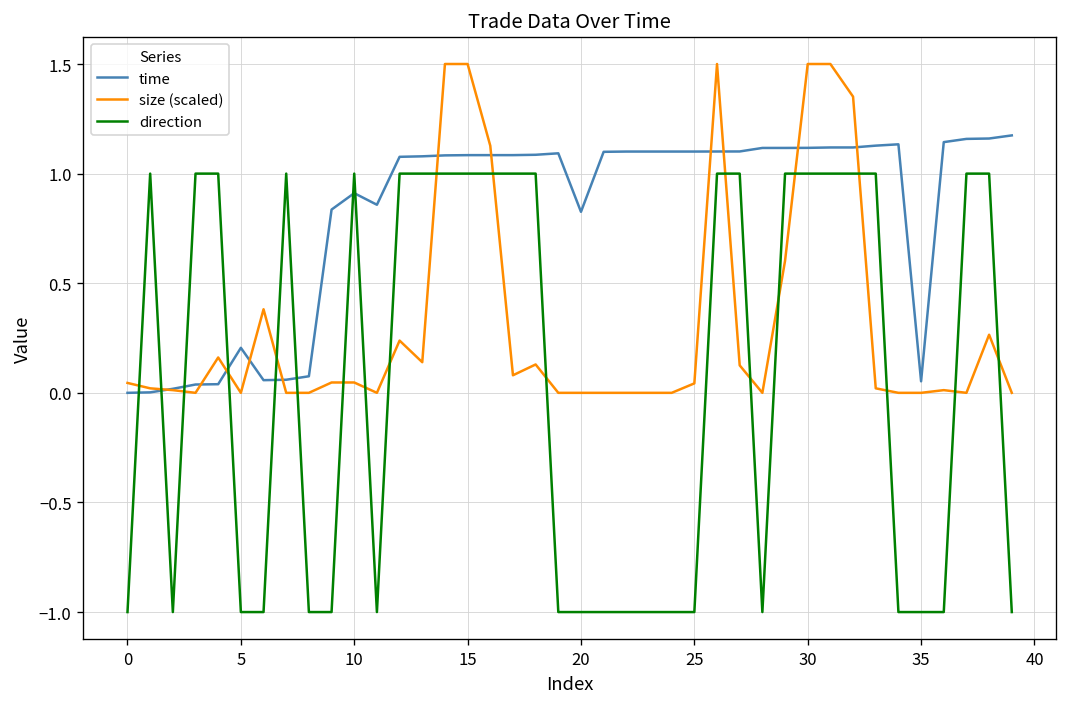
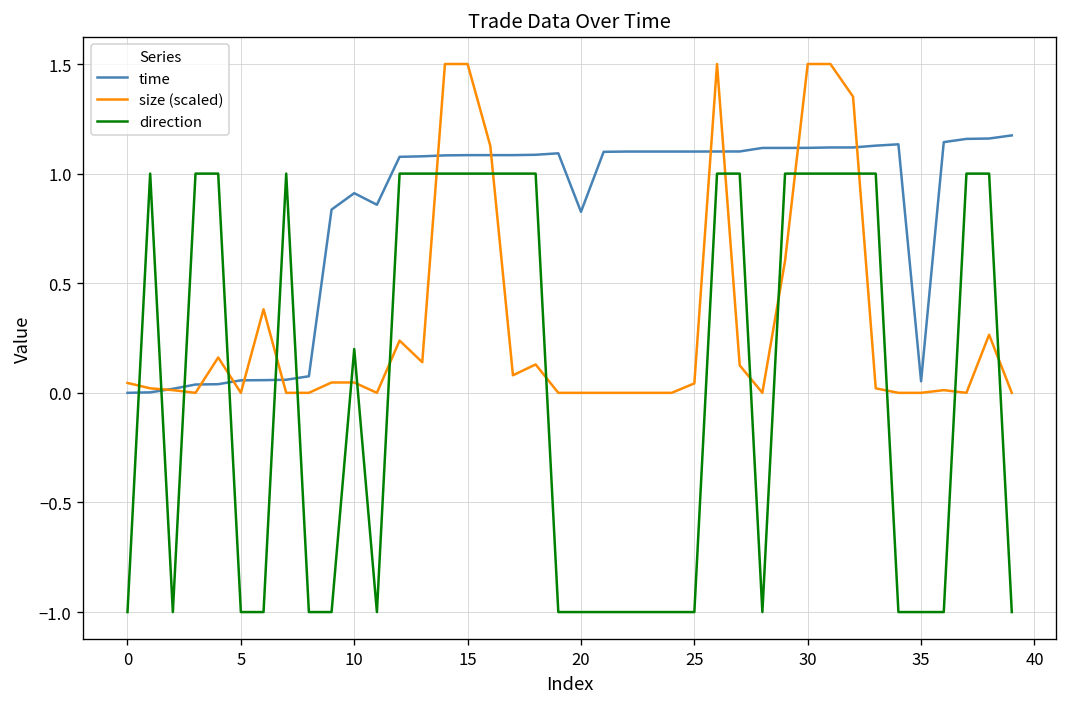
  {
    "time": {
      "0": 0.00,
-     "5": 0.21,
+     "5": 0.06,
      "10": 0.91,
      "15": 1.08,
      "20": 0.83,
      "25": 1.10,
      "30": 1.12,
      "35": 0.05
    },
    "size (scaled)": {
      "0": 0.05,
      "5": 0.00,
      "10": 0.05,
      "15": 1.50,
      "20": 0.00,
      "25": 0.04,
      "30": 1.50,
      "35": 0.00
    },
    "direction": {
      "0": -1.0,
      "5": -1.0,
-     "10": 1.0,
+     "10": 0.2,
      "15": 1.0,
      "20": -1.0,
      "25": -1.0,
      "30": 1.0,
      "35": -1.0
    }
  }
